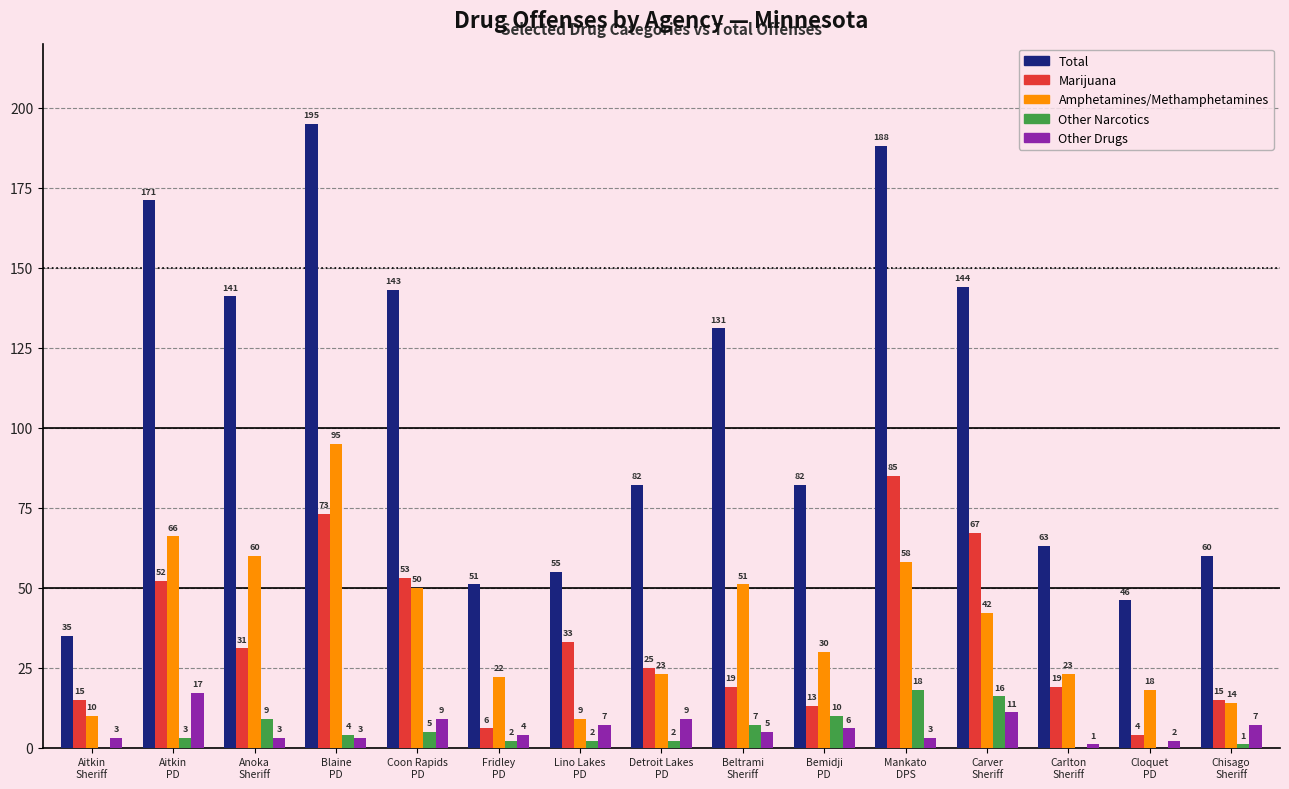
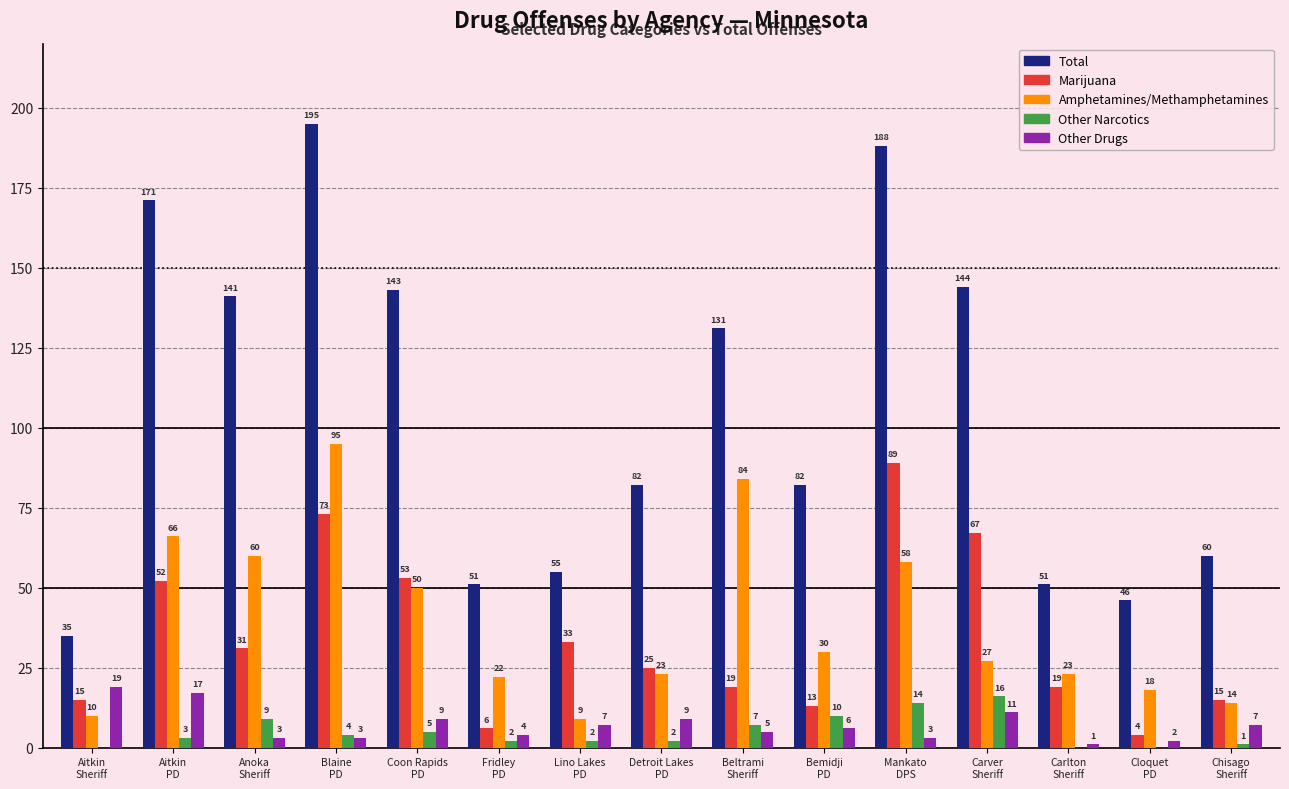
  {
    "Total": {
      "Aitkin Sheriff": 35,
      "Aitkin PD": 171,
      "Anoka Sheriff": 141,
      "Blaine PD": 195,
      "Coon Rapids PD": 143,
      "Fridley PD": 51,
      "Lino Lakes PD": 55,
      "Detroit Lakes PD": 82,
      "Beltrami Sheriff": 131,
      "Bemidji PD": 82,
      "Mankato DPS": 188,
      "Carver Sheriff": 144,
-     "Carlton Sheriff": 63,
+     "Carlton Sheriff": 51,
      "Cloquet PD": 46,
      "Chisago Sheriff": 60
    },
    "Marijuana": {
      "Aitkin Sheriff": 15,
      "Aitkin PD": 52,
      "Anoka Sheriff": 31,
      "Blaine PD": 73,
      "Coon Rapids PD": 53,
      "Fridley PD": 6,
      "Lino Lakes PD": 33,
      "Detroit Lakes PD": 25,
      "Beltrami Sheriff": 19,
      "Bemidji PD": 13,
-     "Mankato DPS": 85,
+     "Mankato DPS": 89,
      "Carver Sheriff": 67,
      "Carlton Sheriff": 19,
      "Cloquet PD": 4,
      "Chisago Sheriff": 15
    },
    "Amphetamines/Methamphetamines": {
      "Aitkin Sheriff": 10,
      "Aitkin PD": 66,
      "Anoka Sheriff": 60,
      "Blaine PD": 95,
      "Coon Rapids PD": 50,
      "Fridley PD": 22,
      "Lino Lakes PD": 9,
      "Detroit Lakes PD": 23,
-     "Beltrami Sheriff": 51,
+     "Beltrami Sheriff": 84,
      "Bemidji PD": 30,
      "Mankato DPS": 58,
-     "Carver Sheriff": 42,
+     "Carver Sheriff": 27,
      "Carlton Sheriff": 23,
      "Cloquet PD": 18,
      "Chisago Sheriff": 14
    },
    "Other Narcotics": {
      "Aitkin PD": 3,
      "Anoka Sheriff": 9,
      "Blaine PD": 4,
      "Coon Rapids PD": 5,
      "Fridley PD": 2,
      "Lino Lakes PD": 2,
      "Detroit Lakes PD": 2,
      "Beltrami Sheriff": 7,
      "Bemidji PD": 10,
-     "Mankato DPS": 18,
+     "Mankato DPS": 14,
      "Carver Sheriff": 16,
      "Chisago Sheriff": 1
    },
    "Other Drugs": {
-     "Aitkin Sheriff": 3,
+     "Aitkin Sheriff": 19,
      "Aitkin PD": 17,
      "Anoka Sheriff": 3,
      "Blaine PD": 3,
      "Coon Rapids PD": 9,
      "Fridley PD": 4,
      "Lino Lakes PD": 7,
      "Detroit Lakes PD": 9,
      "Beltrami Sheriff": 5,
      "Bemidji PD": 6,
      "Mankato DPS": 3,
      "Carver Sheriff": 11,
      "Carlton Sheriff": 1,
      "Cloquet PD": 2,
      "Chisago Sheriff": 7
    }
  }
